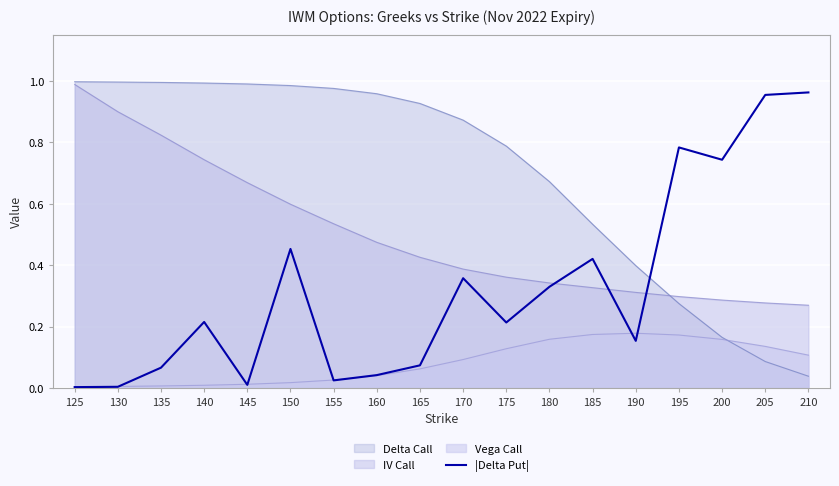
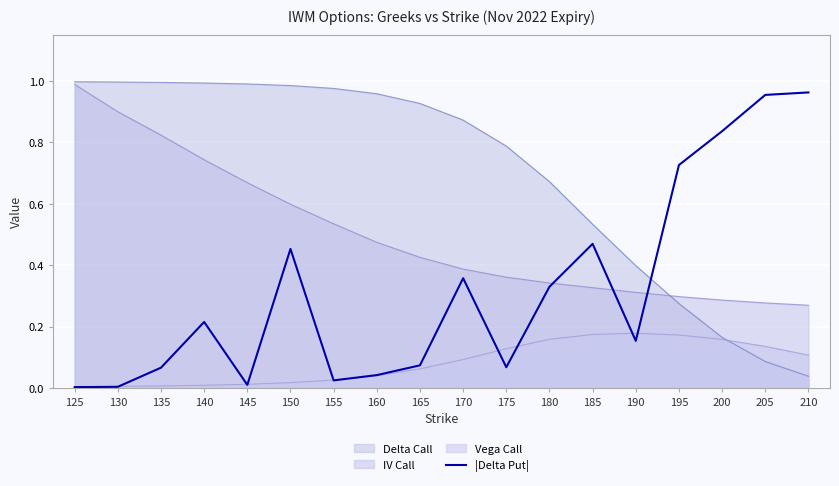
  {
    "|Delta Put|": {
      "135": 0.07,
      "140": 0.22,
      "150": 0.45,
      "165": 0.07,
      "170": 0.36,
-     "175": 0.21,
+     "175": 0.07,
      "180": 0.33,
-     "185": 0.42,
+     "185": 0.47,
      "190": 0.15,
-     "195": 0.78,
-     "200": 0.74,
+     "195": 0.73,
+     "200": 0.84,
      "205": 0.95,
      "210": 0.96
    }
  }
